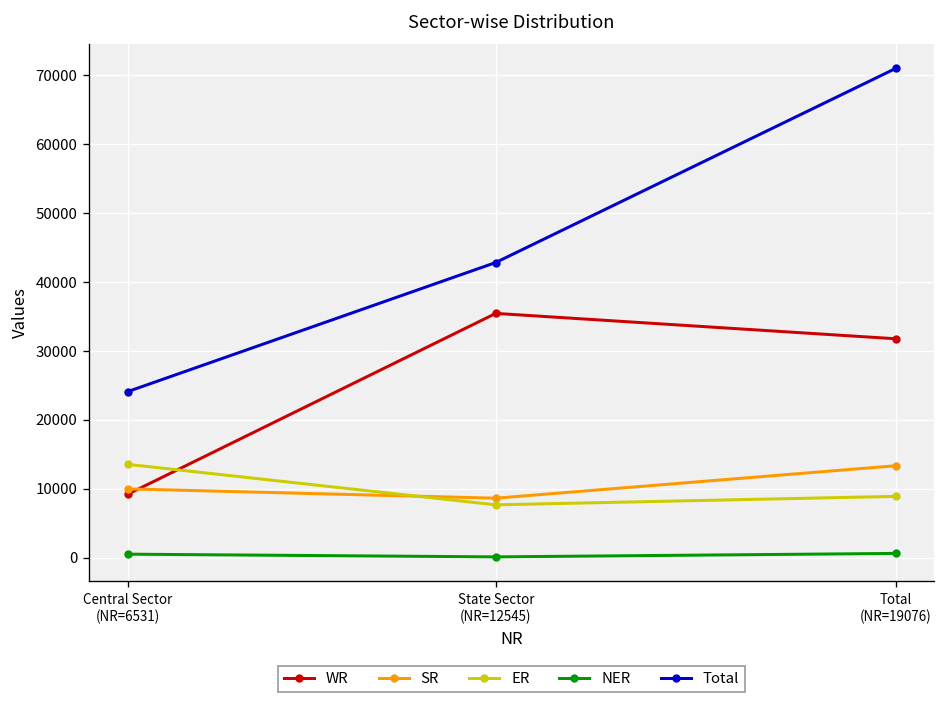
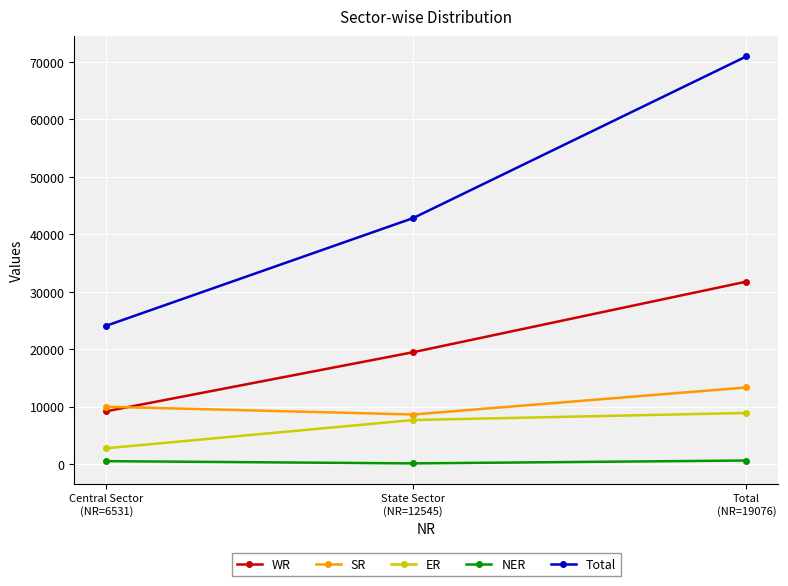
  {
    "WR": {
      "Central Sector (NR=6531)": 9000,
-     "State Sector (NR=12545)": 35000,
+     "State Sector (NR=12545)": 19000,
      "Total (NR=19076)": 32000
    },
    "SR": {
      "Central Sector (NR=6531)": 10000,
      "State Sector (NR=12545)": 9000,
      "Total (NR=19076)": 13000
    },
    "ER": {
-     "Central Sector (NR=6531)": 14000,
+     "Central Sector (NR=6531)": 3000,
      "State Sector (NR=12545)": 8000,
      "Total (NR=19076)": 9000
    },
    "NER": {
      "Central Sector (NR=6531)": 1000,
      "State Sector (NR=12545)": 0,
      "Total (NR=19076)": 1000
    },
    "Total": {
      "Central Sector (NR=6531)": 24000,
      "State Sector (NR=12545)": 43000,
      "Total (NR=19076)": 71000
    }
  }
